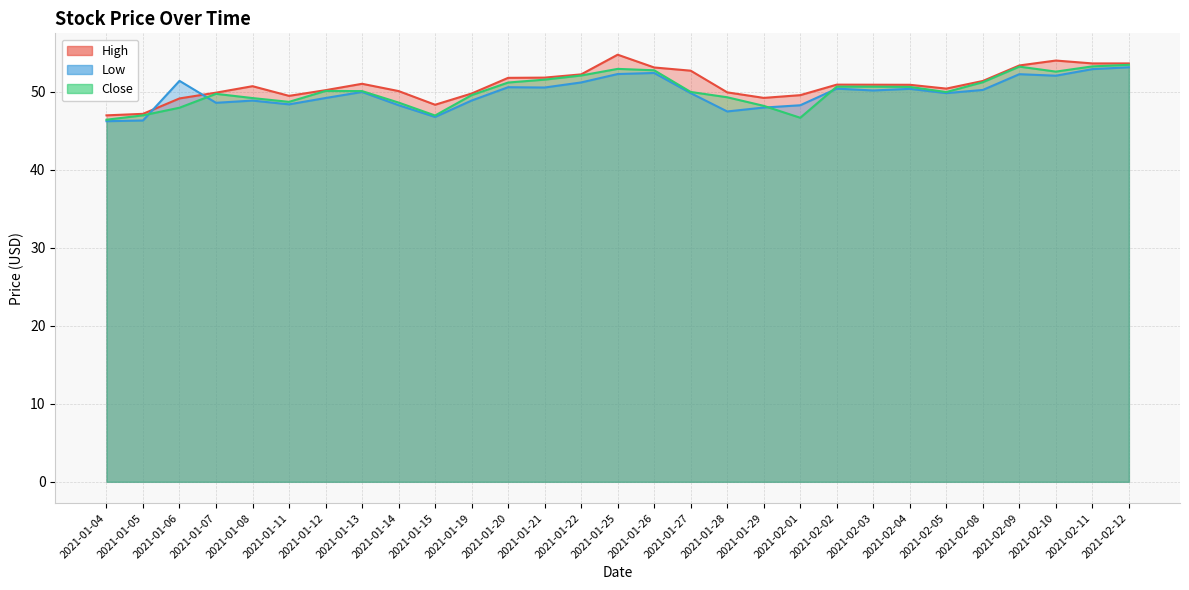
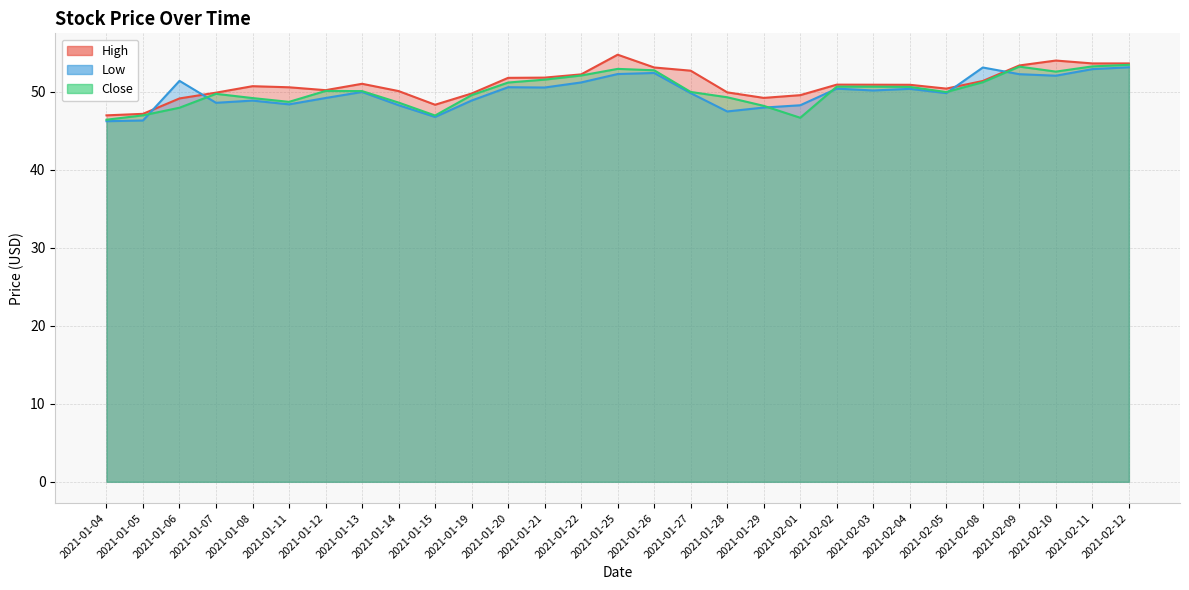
  {
    "High": {
      "2021-01-04": 47,
      "2021-01-06": 49,
      "2021-01-08": 51,
-     "2021-01-11": 50,
+     "2021-01-11": 51,
      "2021-01-13": 51,
      "2021-01-14": 50,
      "2021-01-15": 48,
      "2021-01-20": 52,
      "2021-01-25": 55,
      "2021-01-26": 53,
      "2021-01-27": 53,
      "2021-01-28": 50,
      "2021-01-29": 49,
      "2021-02-01": 50,
      "2021-02-05": 50,
      "2021-02-10": 54,
      "2021-02-11": 54
    },
    "Low": {
      "2021-01-05": 46,
      "2021-01-06": 51,
      "2021-01-07": 49,
      "2021-01-12": 49,
      "2021-01-14": 48,
      "2021-01-19": 49,
      "2021-01-20": 51,
      "2021-01-21": 51,
      "2021-01-22": 51,
      "2021-01-25": 52,
      "2021-01-26": 52,
      "2021-01-28": 48,
      "2021-02-01": 48,
      "2021-02-03": 50,
-     "2021-02-08": 50,
+     "2021-02-08": 53,
      "2021-02-09": 52,
      "2021-02-10": 52,
      "2021-02-11": 53
    },
    "Close": {
      "2021-01-06": 48,
      "2021-01-14": 49,
      "2021-01-20": 51,
      "2021-01-25": 53,
      "2021-01-26": 53,
      "2021-01-28": 49,
      "2021-02-01": 47,
      "2021-02-10": 53,
      "2021-02-11": 53
    }
  }
